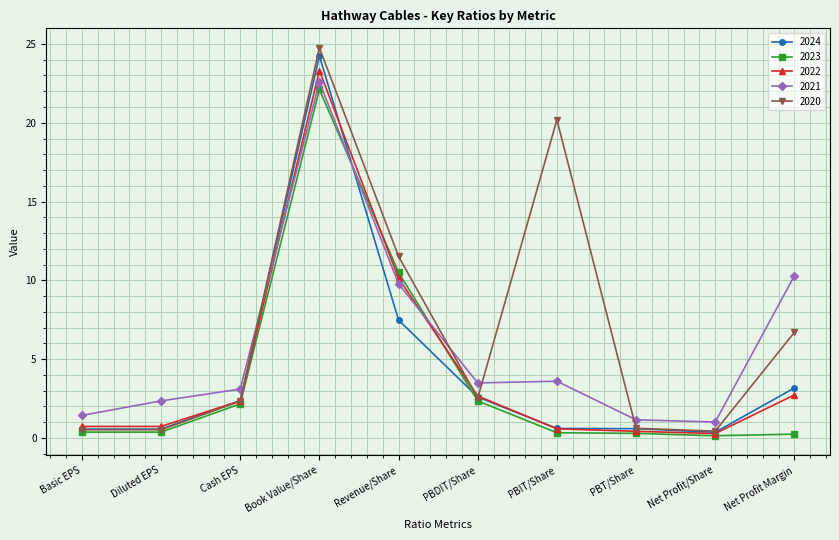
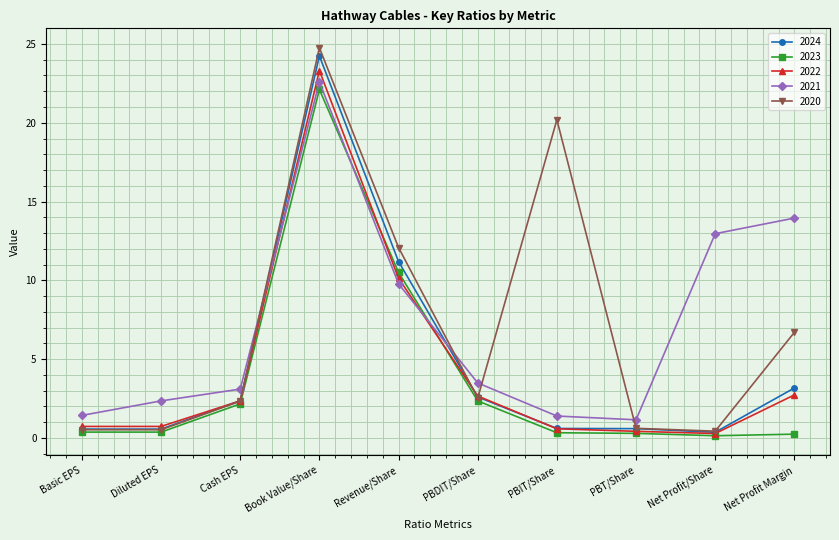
  {
    "2024": {
      "Book Value/Share": 24.2,
-     "Revenue/Share": 7.5,
+     "Revenue/Share": 11.2,
      "Net Profit Margin": 3.2
    },
    "2023": {
      "Cash EPS": 2.2,
      "Book Value/Share": 22.1,
      "Revenue/Share": 10.5,
      "PBDIT/Share": 2.4,
      "PBIT/Share": 0.3,
      "Net Profit Margin": 0.2
    },
    "2022": {
      "Basic EPS": 0.7,
      "Diluted EPS": 0.7,
      "Book Value/Share": 23.3,
      "Revenue/Share": 10.1,
      "Net Profit Margin": 2.7
    },
    "2021": {
      "Basic EPS": 1.4,
      "Diluted EPS": 2.4,
      "Cash EPS": 3.1,
      "Book Value/Share": 22.6,
      "Revenue/Share": 9.8,
      "PBDIT/Share": 3.5,
-     "PBIT/Share": 3.6,
+     "PBIT/Share": 1.4,
      "PBT/Share": 1.2,
-     "Net Profit/Share": 1.0,
-     "Net Profit Margin": 10.3
+     "Net Profit/Share": 13.0,
+     "Net Profit Margin": 14.0
    },
    "2020": {
      "Book Value/Share": 24.8,
-     "Revenue/Share": 11.5,
+     "Revenue/Share": 12.1,
      "PBIT/Share": 20.2,
      "Net Profit Margin": 6.7
    }
  }
